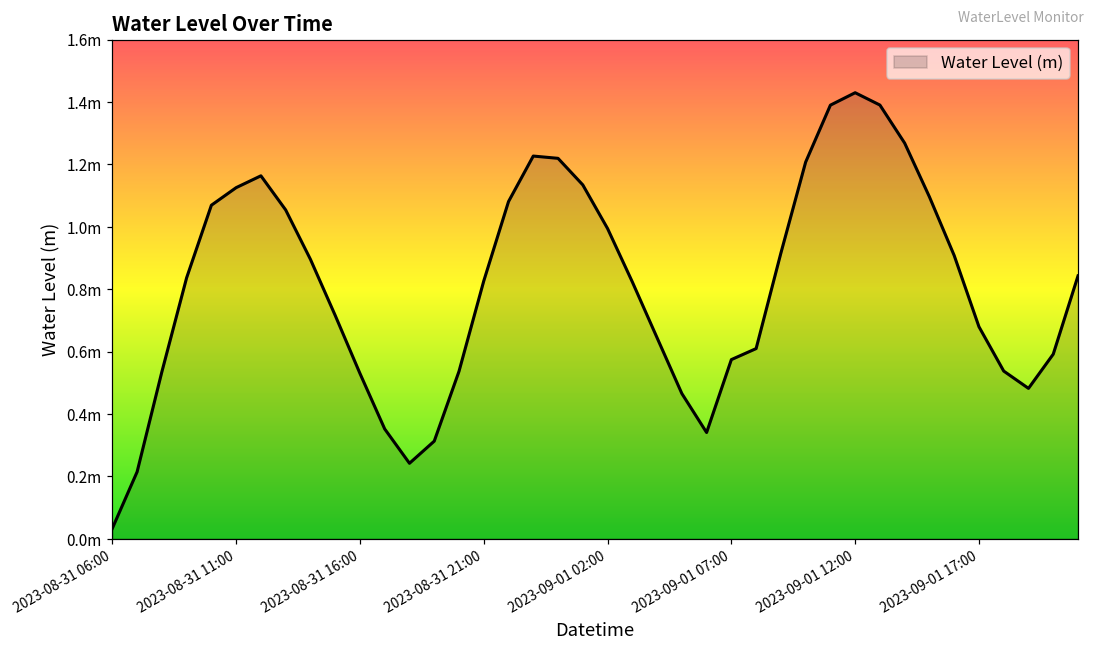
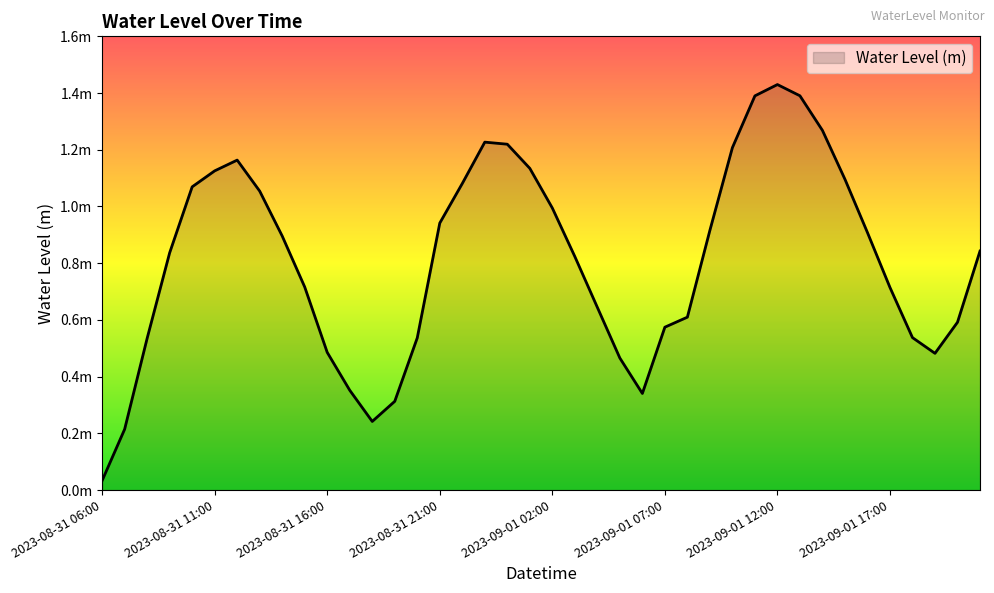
  {
    "2023-08-31 06:00": "0.03m",
    "2023-08-31 11:00": "1.13m",
-   "2023-08-31 16:00": "0.53m",
-   "2023-08-31 21:00": "0.83m",
+   "2023-08-31 16:00": "0.49m",
+   "2023-08-31 21:00": "0.94m",
    "2023-09-01 02:00": "0.99m",
    "2023-09-01 07:00": "0.57m",
    "2023-09-01 12:00": "1.43m",
-   "2023-09-01 17:00": "0.68m"
+   "2023-09-01 17:00": "0.71m"
  }
